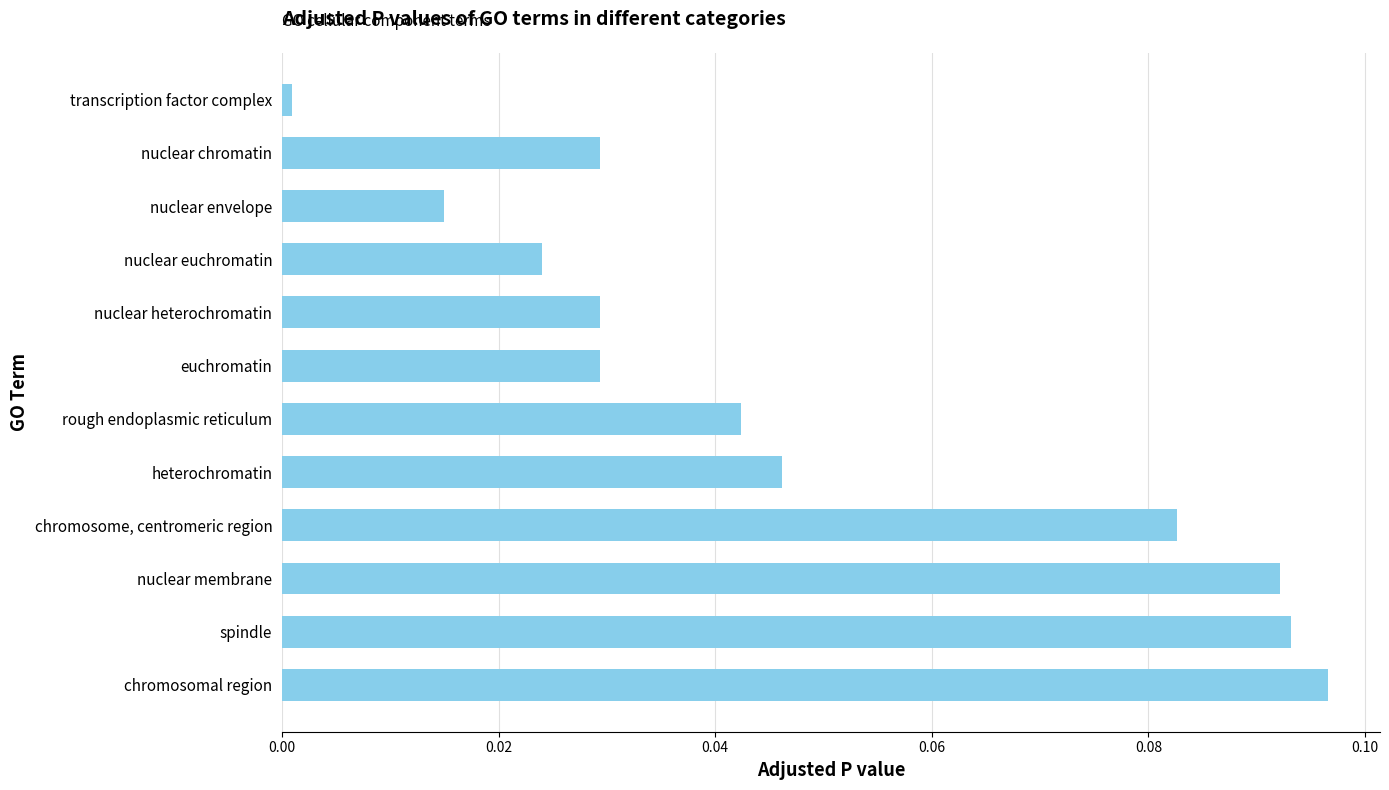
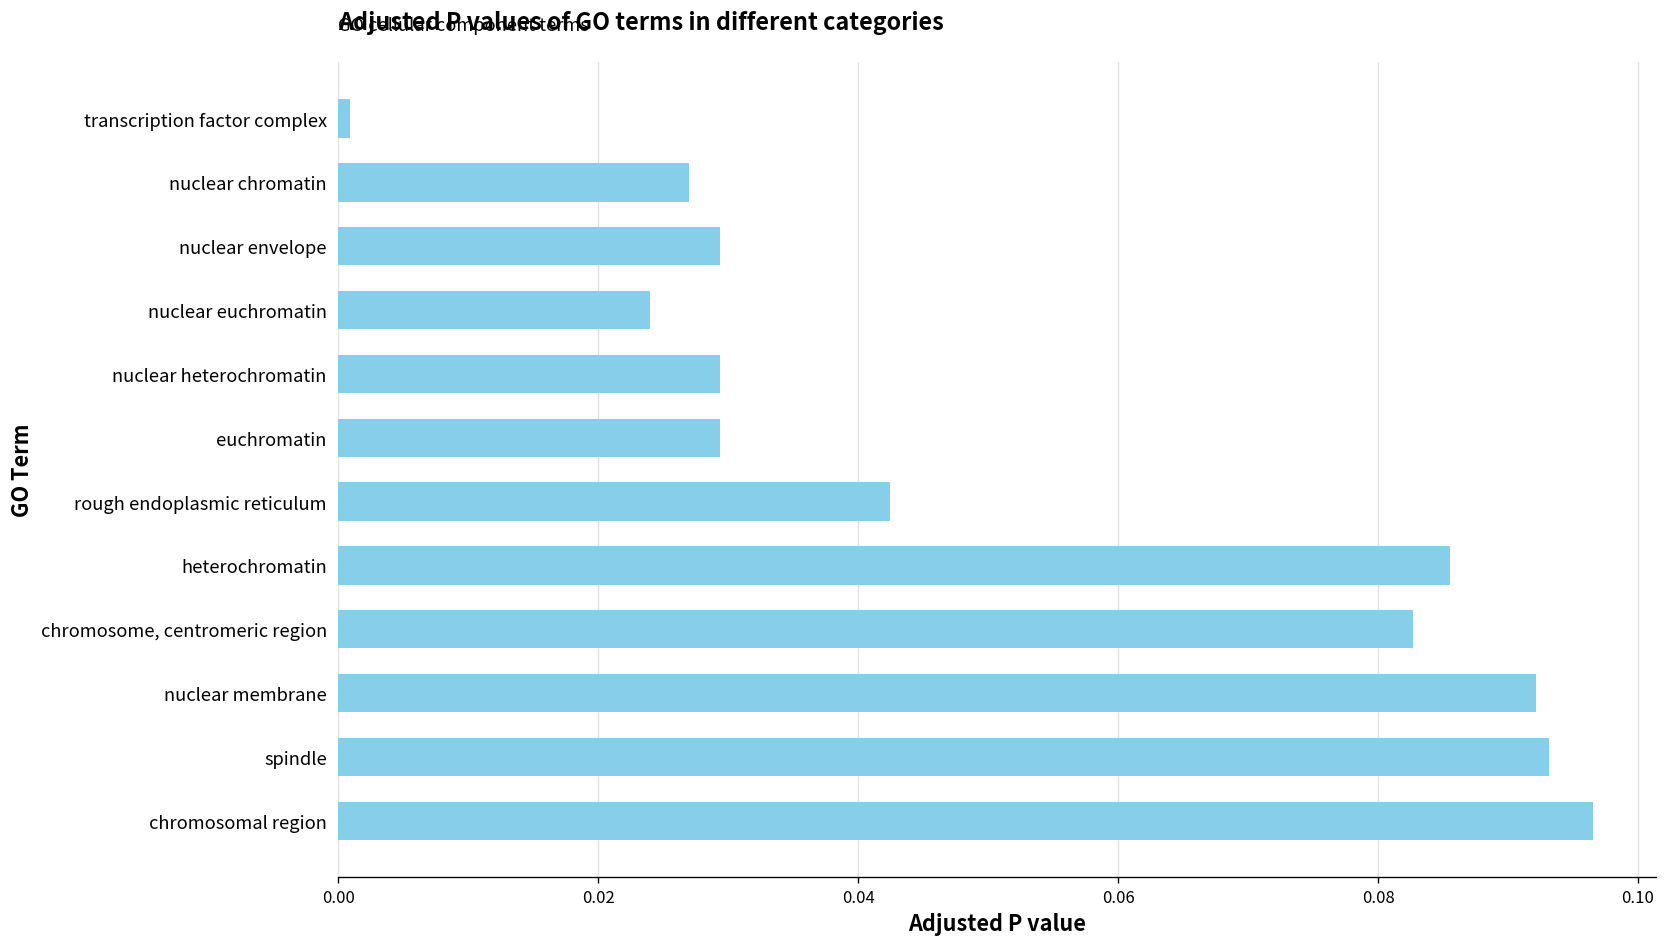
  {
    "transcription factor complex": 0.0009,
-   "nuclear chromatin": 0.0294,
-   "nuclear envelope": 0.0150,
+   "nuclear chromatin": 0.0270,
+   "nuclear envelope": 0.0294,
    "nuclear euchromatin": 0.0240,
    "nuclear heterochromatin": 0.0294,
    "euchromatin": 0.0294,
    "rough endoplasmic reticulum": 0.0424,
-   "heterochromatin": 0.0462,
+   "heterochromatin": 0.0855,
    "chromosome, centromeric region": 0.0827,
    "nuclear membrane": 0.0922,
    "spindle": 0.0932,
    "chromosomal region": 0.0966
  }
